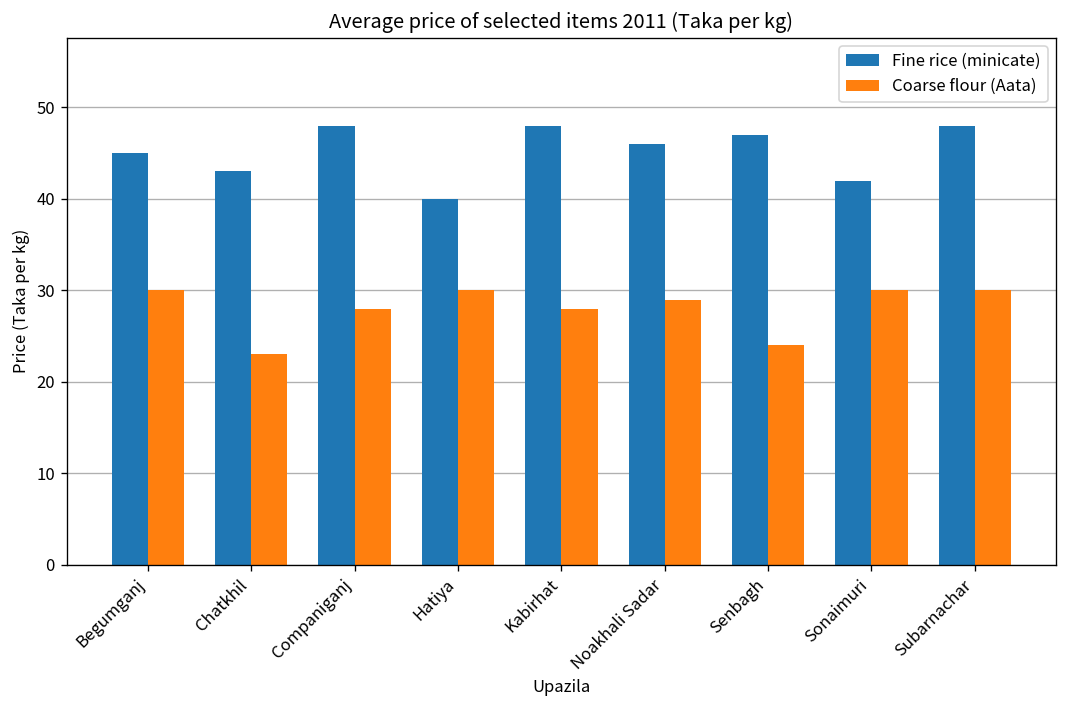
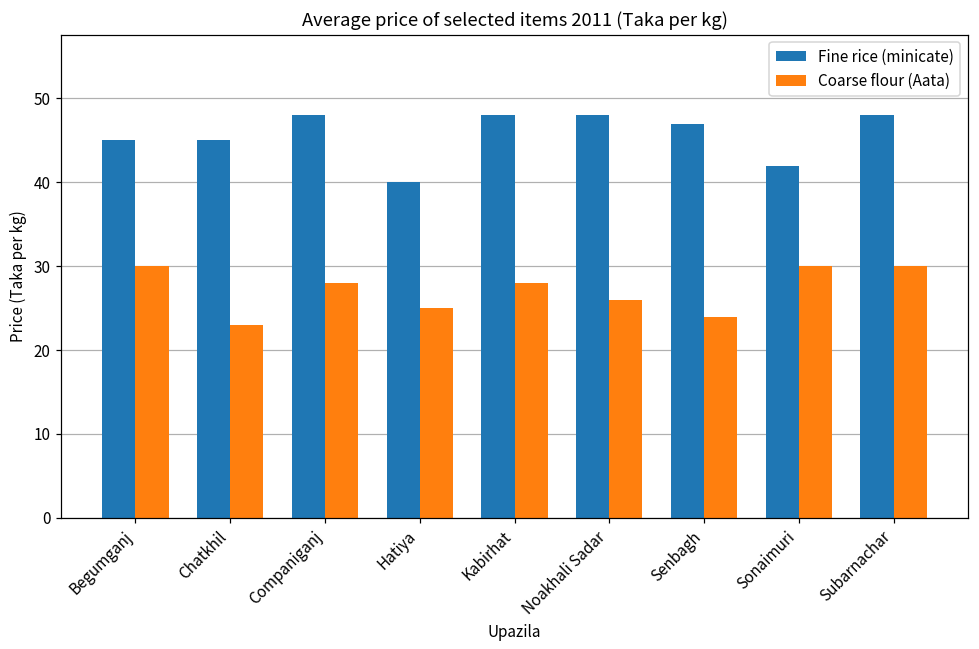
  {
    "Fine rice (minicate)": {
      "Begumganj": 45,
-     "Chatkhil": 43,
+     "Chatkhil": 45,
      "Companiganj": 48,
      "Hatiya": 40,
      "Kabirhat": 48,
-     "Noakhali Sadar": 46,
+     "Noakhali Sadar": 48,
      "Senbagh": 47,
      "Sonaimuri": 42,
      "Subarnachar": 48
    },
    "Coarse flour (Aata)": {
      "Begumganj": 30,
      "Chatkhil": 23,
      "Companiganj": 28,
-     "Hatiya": 30,
+     "Hatiya": 25,
      "Kabirhat": 28,
-     "Noakhali Sadar": 29,
+     "Noakhali Sadar": 26,
      "Senbagh": 24,
      "Sonaimuri": 30,
      "Subarnachar": 30
    }
  }
